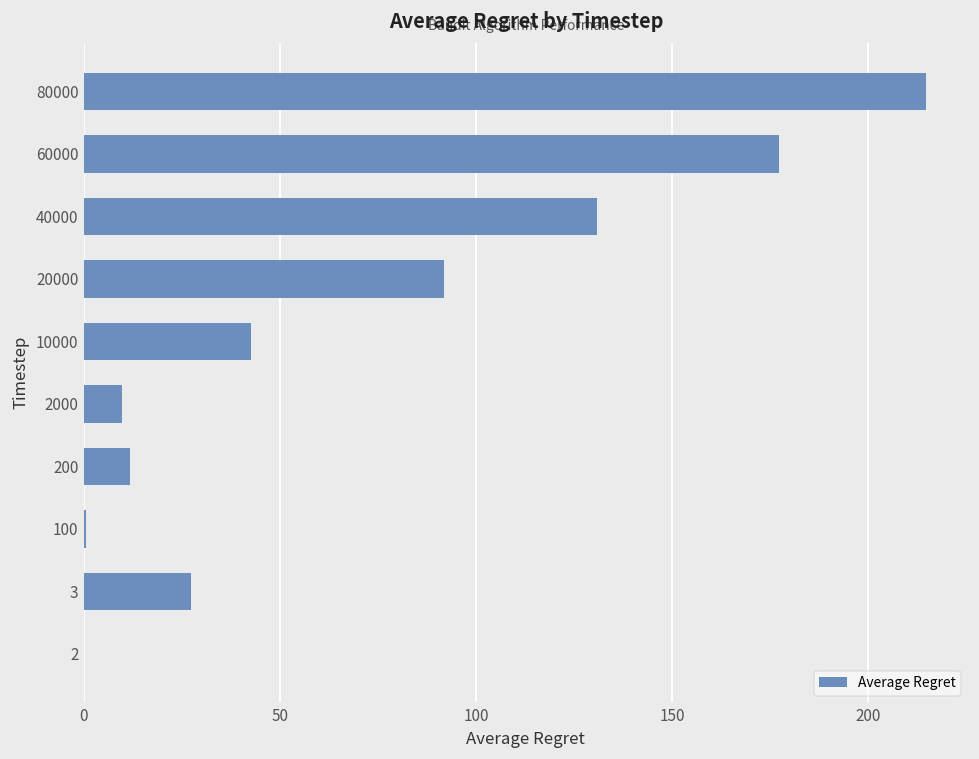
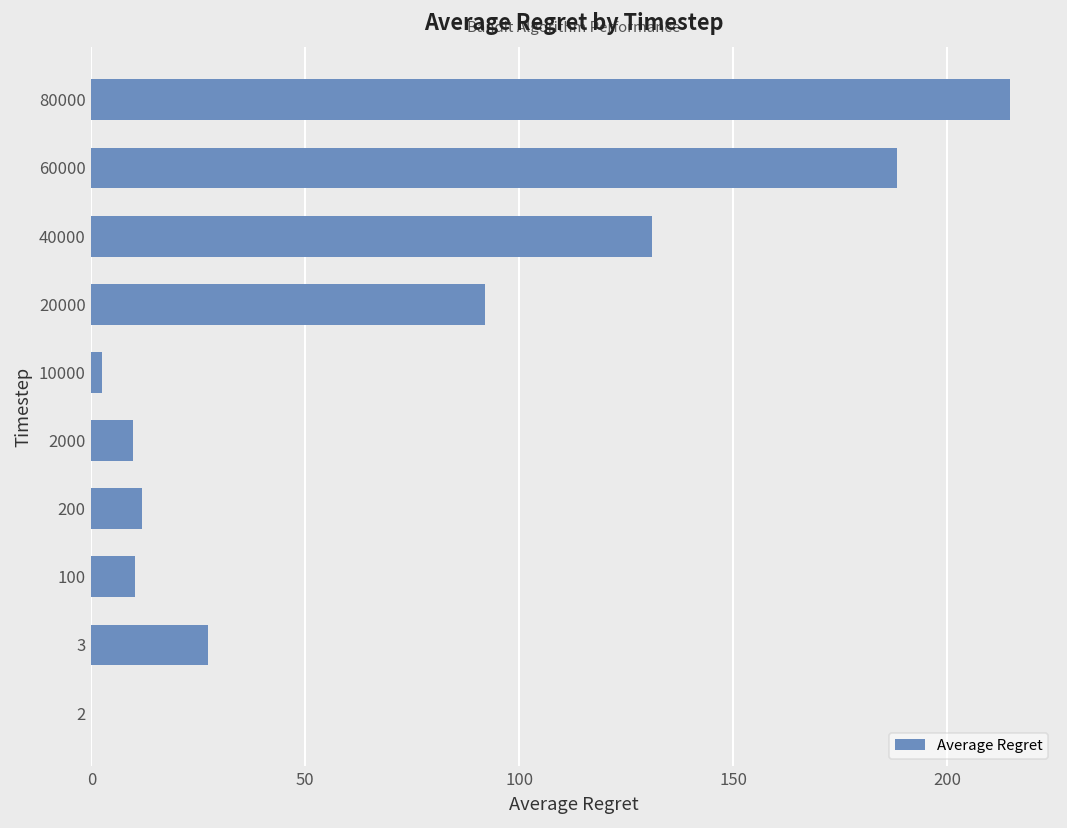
  {
    "80000": 215,
-   "60000": 177,
+   "60000": 188,
    "40000": 131,
    "20000": 92,
-   "10000": 43,
+   "10000": 3,
    "2000": 10,
    "200": 12,
-   "100": 0,
+   "100": 10,
    "3": 27
  }
